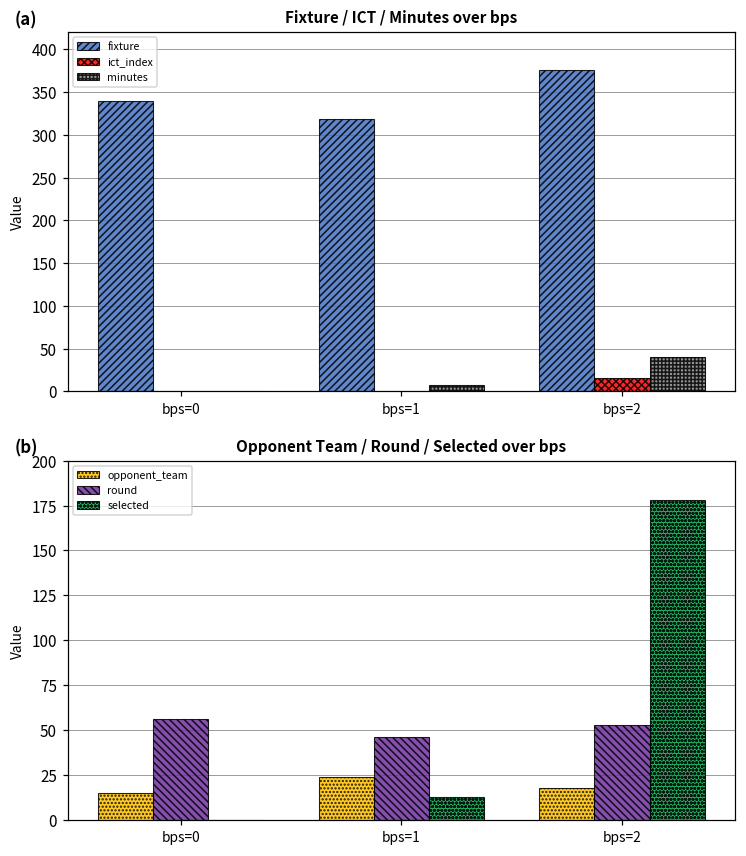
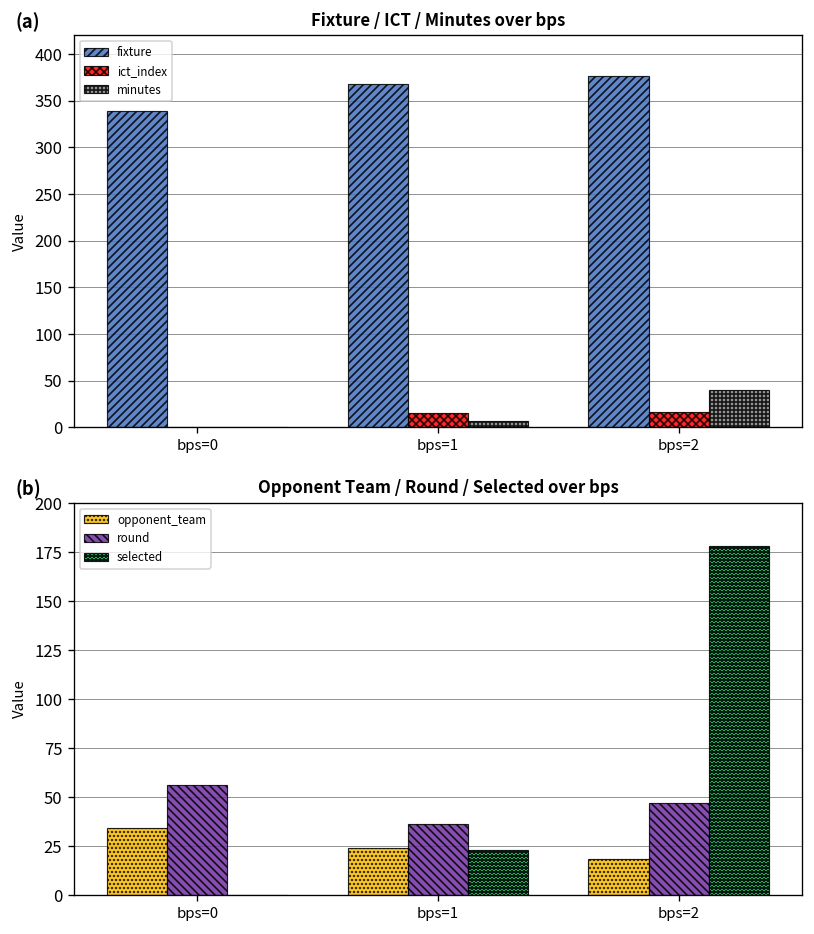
  {
    "Fixture / ICT / Minutes over bps": {
      "fixture": {
        "bps=0": 340,
-       "bps=1": 320,
+       "bps=1": 370,
        "bps=2": 380
      },
      "ict_index": {
        "bps=0": 0,
-       "bps=1": 0,
+       "bps=1": 20,
        "bps=2": 20
      },
      "minutes": {
        "bps=0": 0,
        "bps=1": 10,
        "bps=2": 40
      }
    },
    "Opponent Team / Round / Selected over bps": {
      "opponent_team": {
-       "bps=0": 15,
+       "bps=0": 34,
        "bps=1": 24,
        "bps=2": 18
      },
      "round": {
        "bps=0": 56,
-       "bps=1": 46,
-       "bps=2": 53
+       "bps=1": 36,
+       "bps=2": 47
      },
      "selected": {
        "bps=0": 0,
-       "bps=1": 13,
+       "bps=1": 23,
        "bps=2": 178
      }
    }
  }
